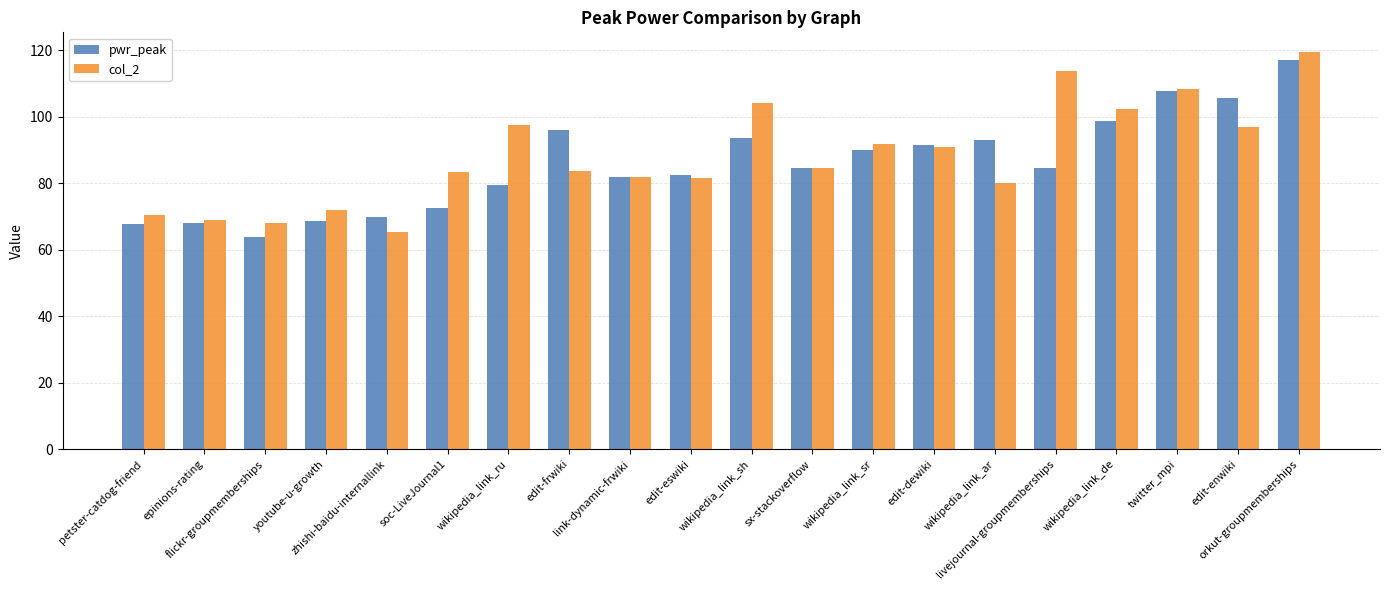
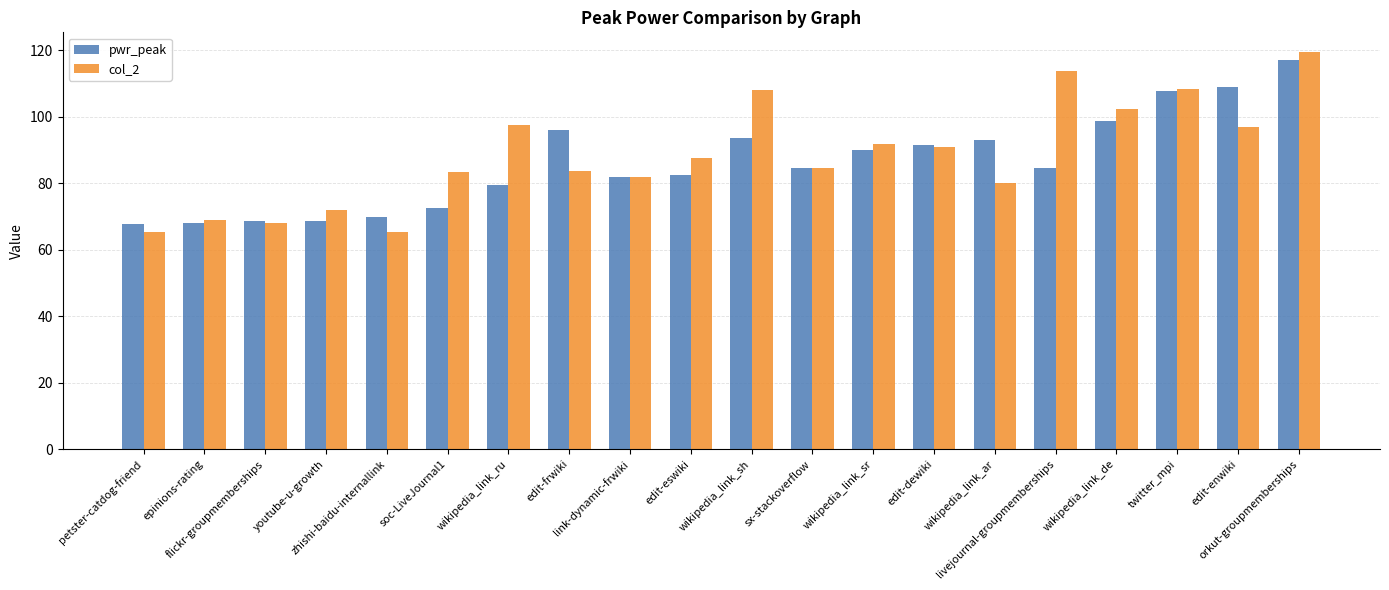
  {
    "pwr_peak": {
      "petster-catdog-friend": 68,
      "epinions-rating": 68,
-     "flickr-groupmemberships": 64,
+     "flickr-groupmemberships": 69,
      "youtube-u-growth": 69,
      "zhishi-baidu-internallink": 70,
      "soc-LiveJournal1": 73,
      "wikipedia_link_ru": 79,
      "edit-frwiki": 96,
      "link-dynamic-frwiki": 82,
      "edit-eswiki": 82,
      "wikipedia_link_sh": 94,
      "sx-stackoverflow": 85,
      "wikipedia_link_sr": 90,
      "edit-dewiki": 91,
      "wikipedia_link_ar": 93,
      "livejournal-groupmemberships": 85,
      "wikipedia_link_de": 99,
      "twitter_mpi": 108,
-     "edit-enwiki": 106,
+     "edit-enwiki": 109,
      "orkut-groupmemberships": 117
    },
    "col_2": {
-     "petster-catdog-friend": 70,
+     "petster-catdog-friend": 65,
      "epinions-rating": 69,
      "flickr-groupmemberships": 68,
      "youtube-u-growth": 72,
      "zhishi-baidu-internallink": 65,
      "soc-LiveJournal1": 84,
      "wikipedia_link_ru": 98,
      "edit-frwiki": 84,
      "link-dynamic-frwiki": 82,
-     "edit-eswiki": 82,
-     "wikipedia_link_sh": 104,
+     "edit-eswiki": 88,
+     "wikipedia_link_sh": 108,
      "sx-stackoverflow": 85,
      "wikipedia_link_sr": 92,
      "edit-dewiki": 91,
      "wikipedia_link_ar": 80,
      "livejournal-groupmemberships": 114,
      "wikipedia_link_de": 102,
      "twitter_mpi": 108,
      "edit-enwiki": 97,
      "orkut-groupmemberships": 119
    }
  }
